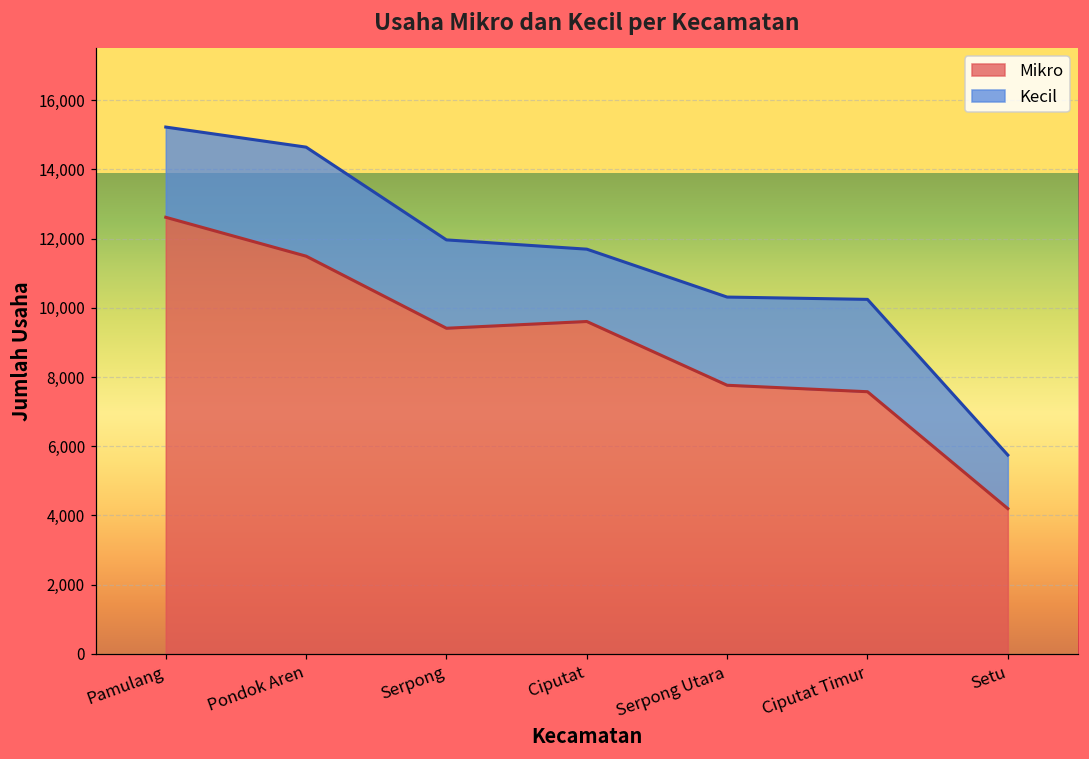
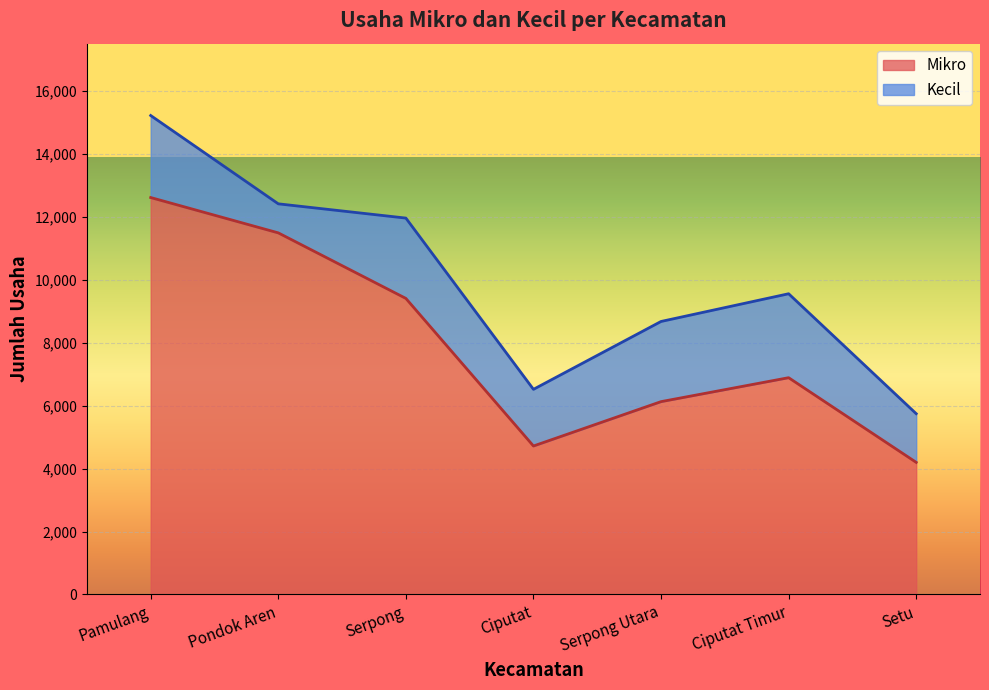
  {
    "Mikro": {
      "Pamulang": "12,600",
      "Pondok Aren": "11,500",
      "Serpong": "9,400",
-     "Ciputat": "9,600",
-     "Serpong Utara": "7,800",
-     "Ciputat Timur": "7,600",
+     "Ciputat": "4,700",
+     "Serpong Utara": "6,100",
+     "Ciputat Timur": "6,900",
      "Setu": "4,200"
    },
    "Kecil": {
      "Pamulang": "2,600",
-     "Pondok Aren": "3,200",
+     "Pondok Aren": "900",
      "Serpong": "2,600",
-     "Ciputat": "2,100",
+     "Ciputat": "1,800",
      "Serpong Utara": "2,500",
      "Ciputat Timur": "2,700",
      "Setu": "1,500"
    }
  }
